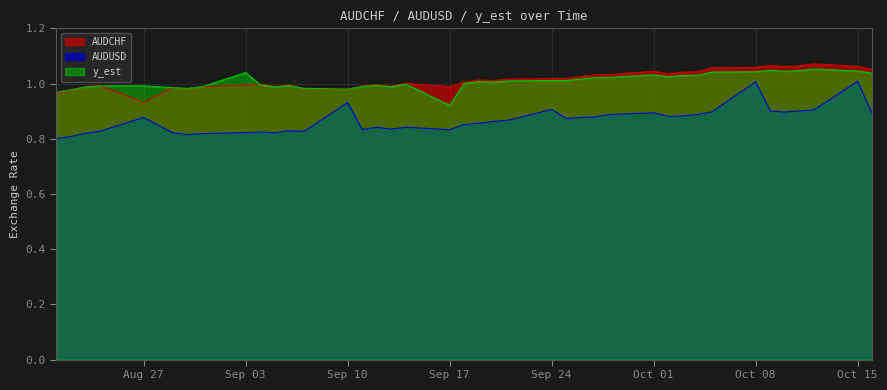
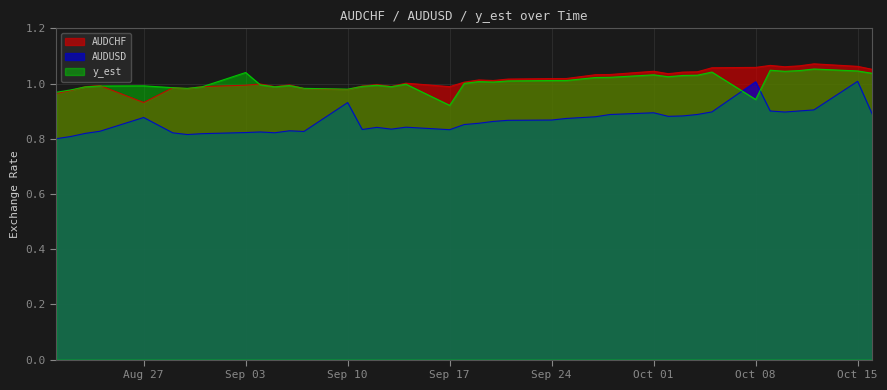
  {
    "AUDCHF": {
      "Aug 27": 0.93,
      "Sep 03": 0.99,
      "Sep 17": 0.99,
      "Oct 01": 1.04,
      "Oct 08": 1.06,
      "Oct 15": 1.06
    },
    "AUDUSD": {
      "Aug 27": 0.88,
      "Sep 03": 0.82,
      "Sep 10": 0.93,
      "Sep 17": 0.83,
-     "Sep 24": 0.91,
+     "Sep 24": 0.87,
      "Oct 01": 0.89,
      "Oct 08": 1.01,
      "Oct 15": 1.01
    },
    "y_est": {
      "Aug 27": 0.99,
      "Sep 03": 1.04,
      "Sep 17": 0.92,
      "Oct 01": 1.03,
-     "Oct 08": 1.04,
+     "Oct 08": 0.94,
      "Oct 15": 1.05
    }
  }
